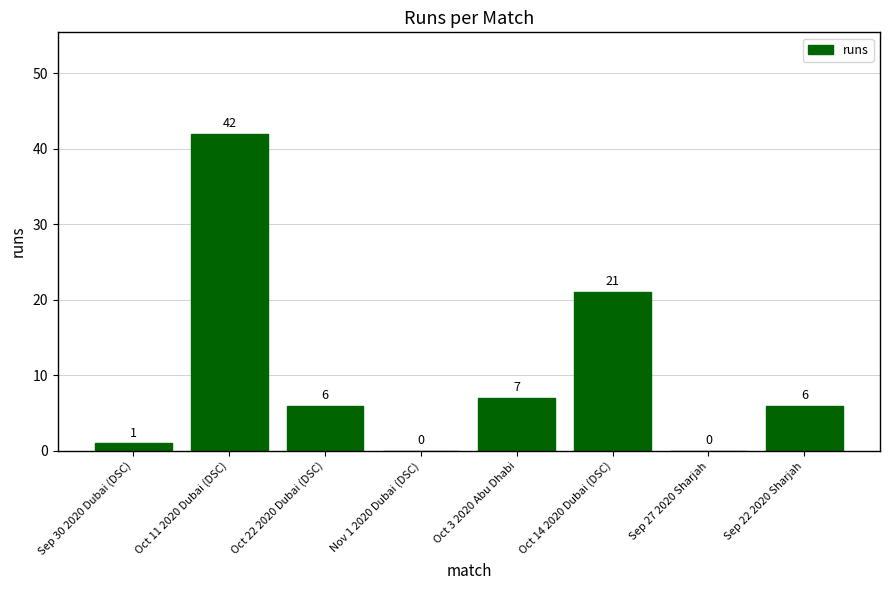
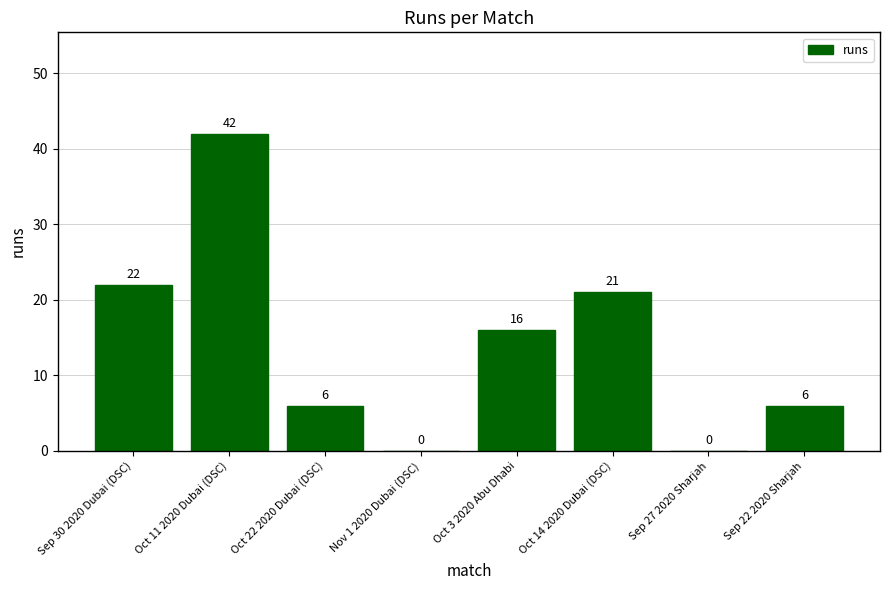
  {
-   "Sep 30 2020 Dubai (DSC)": 1,
+   "Sep 30 2020 Dubai (DSC)": 22,
    "Oct 11 2020 Dubai (DSC)": 42,
    "Oct 22 2020 Dubai (DSC)": 6,
    "Nov 1 2020 Dubai (DSC)": 0,
-   "Oct 3 2020 Abu Dhabi": 7,
+   "Oct 3 2020 Abu Dhabi": 16,
    "Oct 14 2020 Dubai (DSC)": 21,
    "Sep 27 2020 Sharjah": 0,
    "Sep 22 2020 Sharjah": 6
  }
